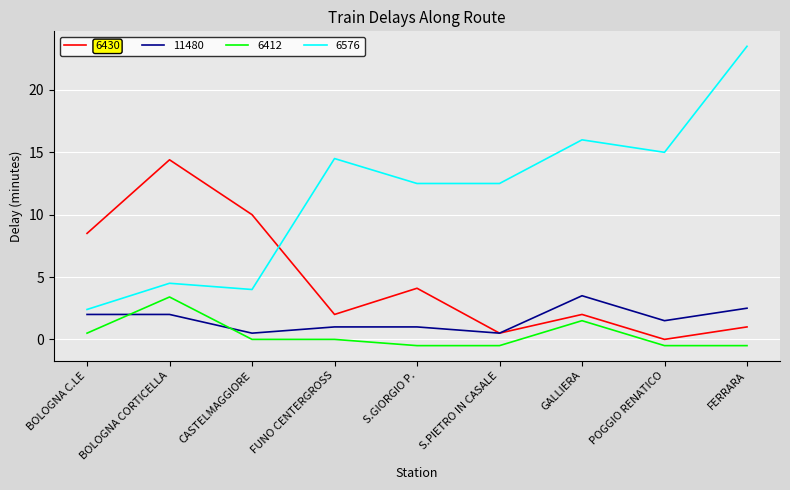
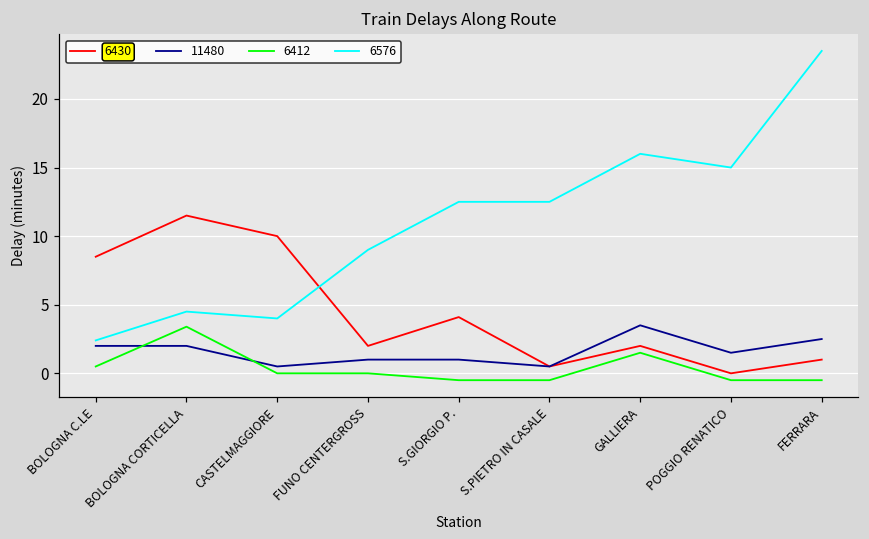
  {
    "6430": {
      "BOLOGNA C.LE": 8.5,
-     "BOLOGNA CORTICELLA": 14.4,
+     "BOLOGNA CORTICELLA": 11.5,
      "CASTELMAGGIORE": 10.0,
      "FUNO CENTERGROSS": 2.0,
      "S.GIORGIO P.": 4.1,
      "GALLIERA": 2.0,
      "POGGIO RENATICO": 0.0,
      "FERRARA": 1.0
    },
    "11480": {
      "BOLOGNA C.LE": 2.0,
      "BOLOGNA CORTICELLA": 2.0,
      "CASTELMAGGIORE": 0.5,
      "FUNO CENTERGROSS": 1.0,
      "S.GIORGIO P.": 1.0,
      "GALLIERA": 3.5,
      "POGGIO RENATICO": 1.5,
      "FERRARA": 2.5
    },
    "6412": {
      "BOLOGNA C.LE": 0.5,
      "BOLOGNA CORTICELLA": 3.4,
      "CASTELMAGGIORE": 0.0,
      "FUNO CENTERGROSS": 0.0,
      "S.GIORGIO P.": -0.5,
      "S.PIETRO IN CASALE": -0.5,
      "GALLIERA": 1.5,
      "POGGIO RENATICO": -0.5,
      "FERRARA": -0.5
    },
    "6576": {
      "BOLOGNA C.LE": 2.4,
      "BOLOGNA CORTICELLA": 4.5,
      "CASTELMAGGIORE": 4.0,
-     "FUNO CENTERGROSS": 14.5,
+     "FUNO CENTERGROSS": 9.0,
      "S.GIORGIO P.": 12.5,
      "S.PIETRO IN CASALE": 12.5,
      "GALLIERA": 16.0,
      "POGGIO RENATICO": 15.0,
      "FERRARA": 23.5
    }
  }
